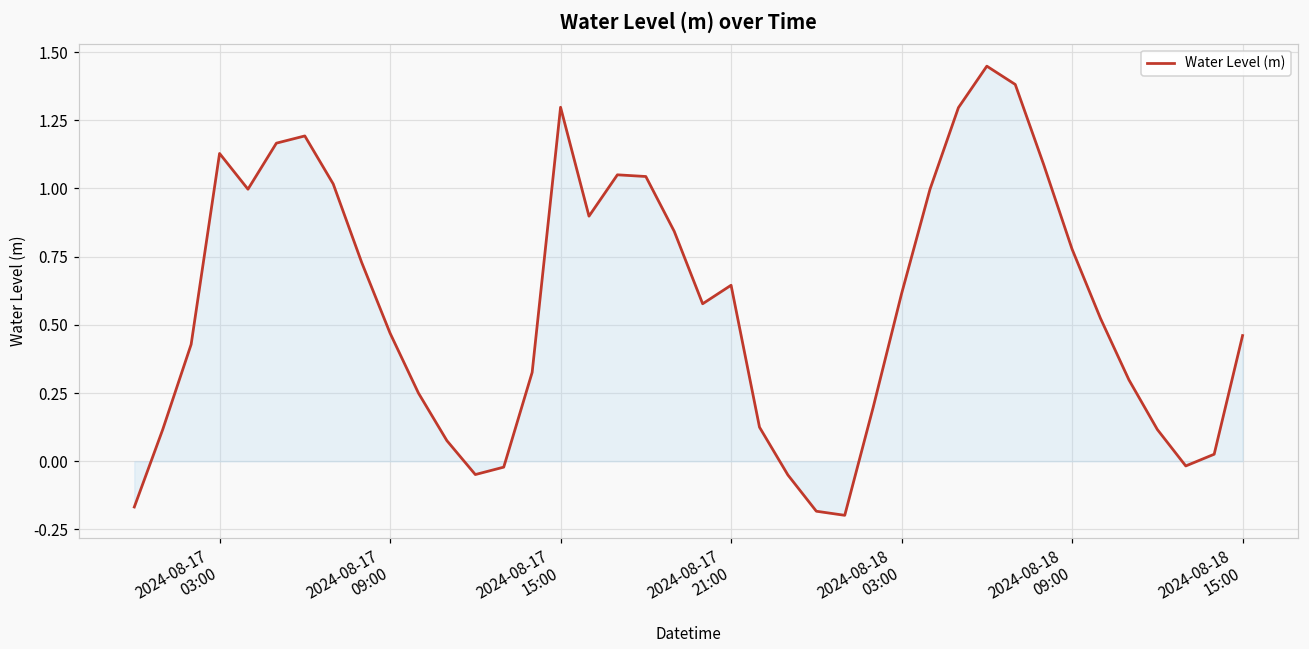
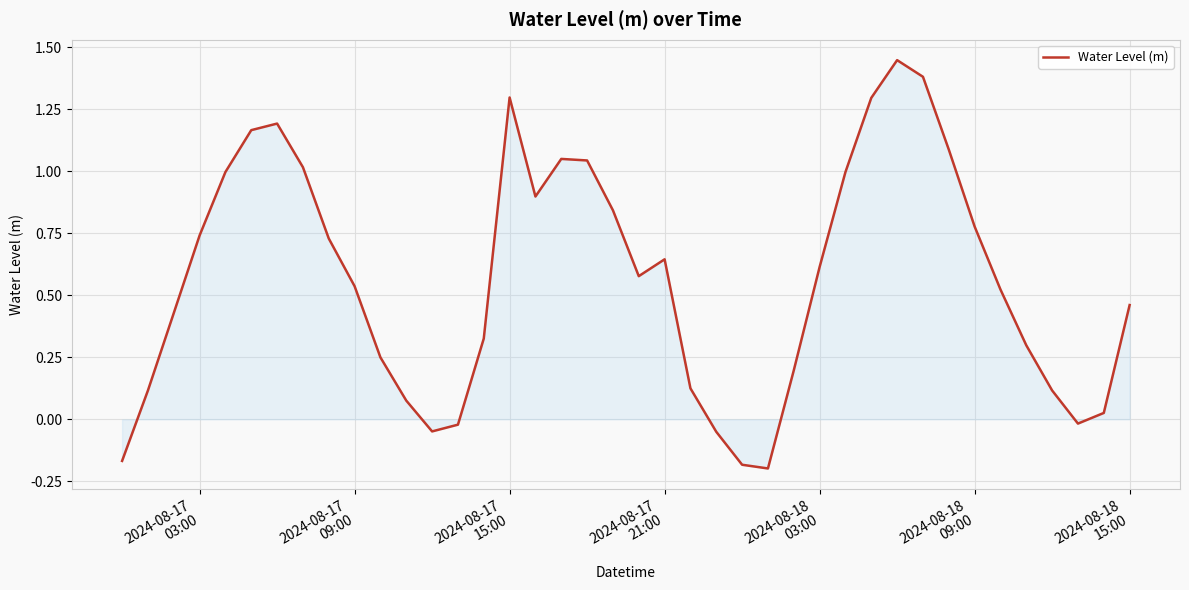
  {
    "Water Level (m)": {
-     "2024-08-17 03:00": 1.13,
-     "2024-08-17 09:00": 0.47
+     "2024-08-17 03:00": 0.74,
+     "2024-08-17 09:00": 0.54
    }
  }
